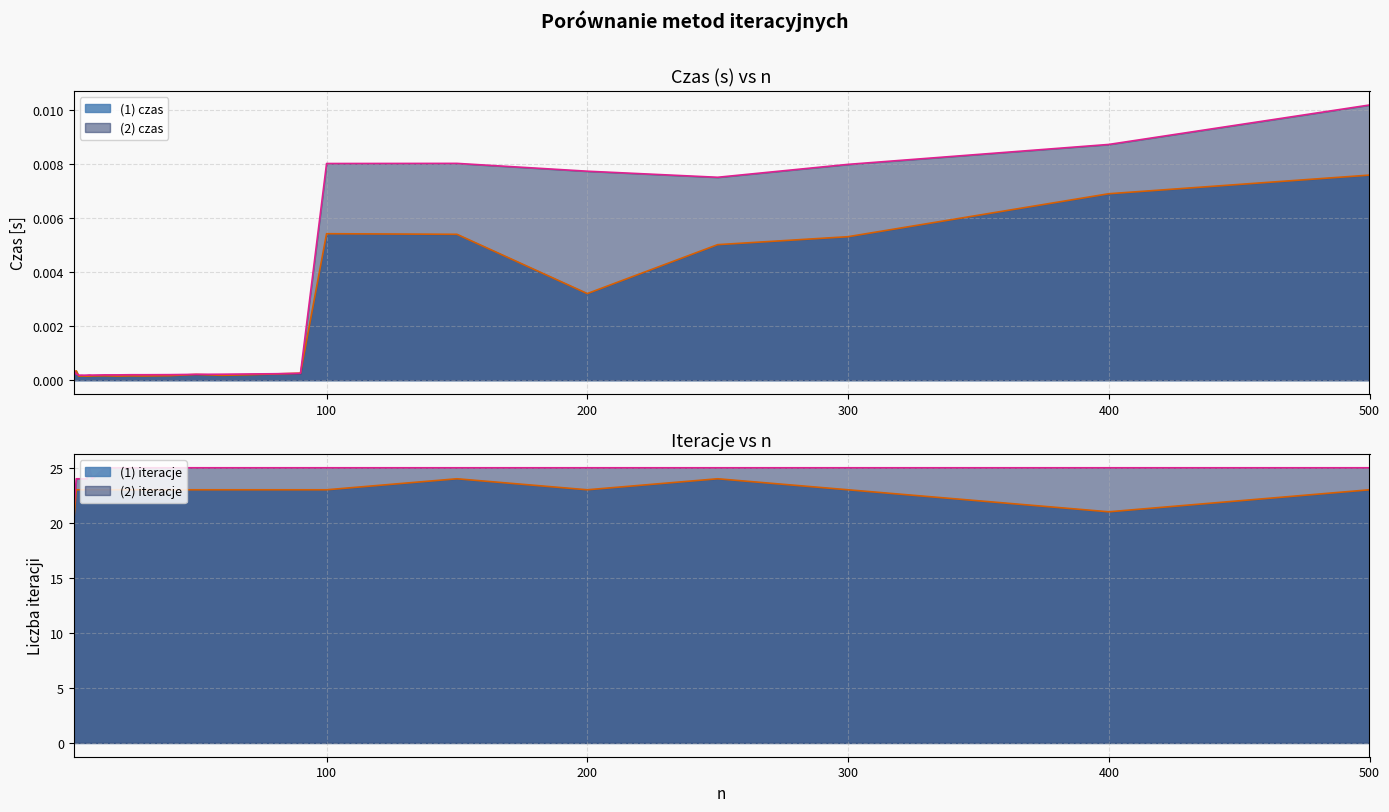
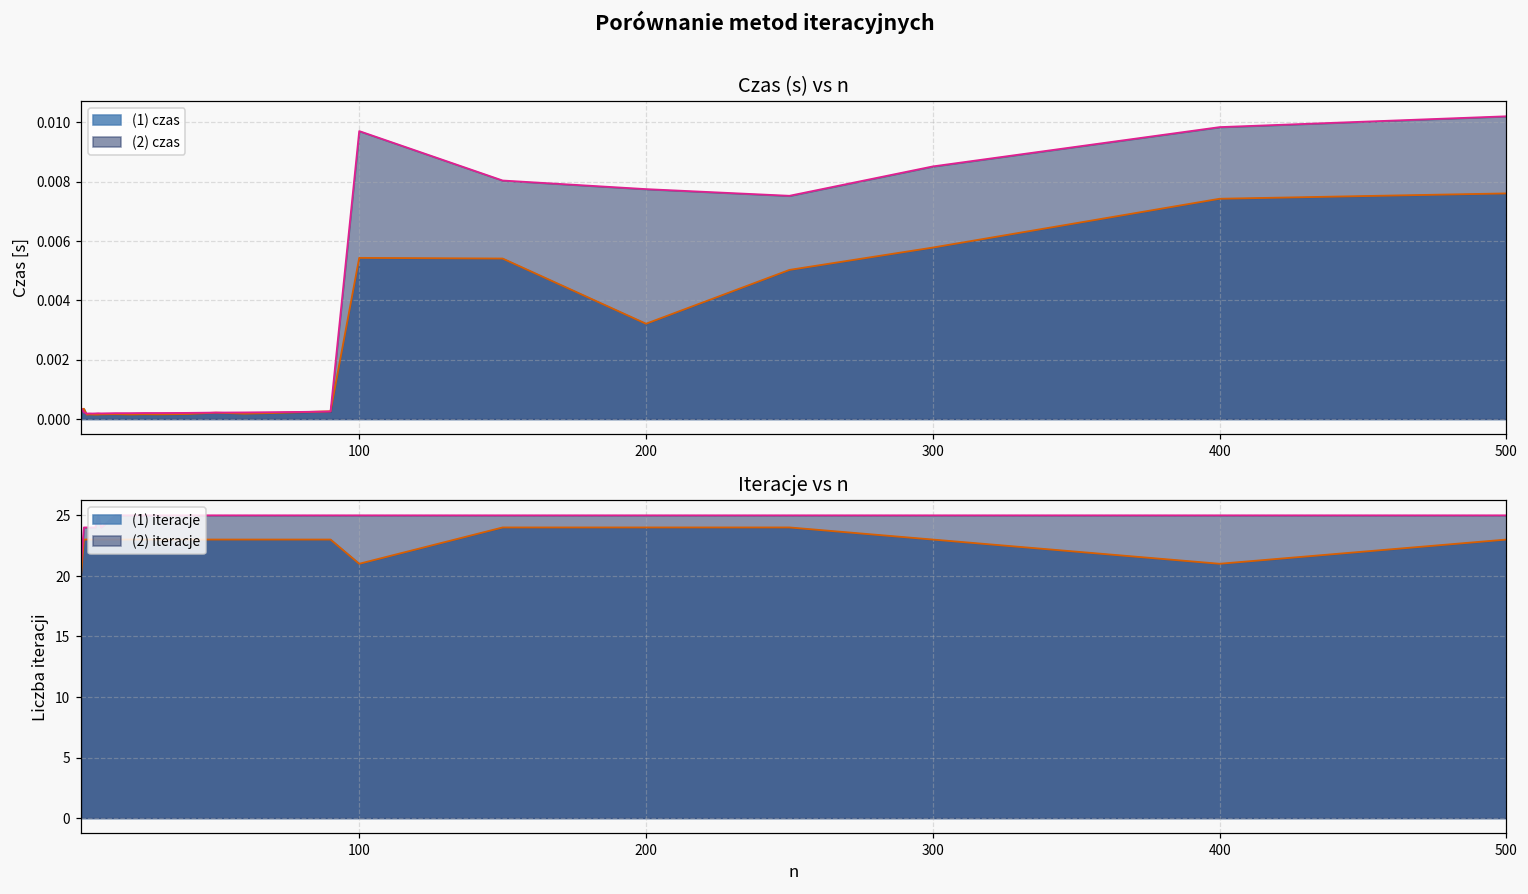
  {
    "Czas (s) vs n": {
      "(1) czas": {
        "100": 0.0054,
        "200": 0.0032,
-       "300": 0.0053,
-       "400": 0.0069,
+       "300": 0.0058,
+       "400": 0.0074,
        "500": 0.0076
      },
      "(2) czas": {
-       "100": 0.0080,
+       "100": 0.0097,
        "200": 0.0077,
-       "300": 0.0080,
-       "400": 0.0087,
+       "300": 0.0085,
+       "400": 0.0098,
        "500": 0.0102
      }
    },
    "Iteracje vs n": {
      "(1) iteracje": {
-       "100": 23,
-       "200": 23,
+       "100": 21,
+       "200": 24,
        "300": 23,
        "400": 21,
        "500": 23
      },
      "(2) iteracje": {
        "100": 25,
        "200": 25,
        "300": 25,
        "400": 25,
        "500": 25
      }
    }
  }
